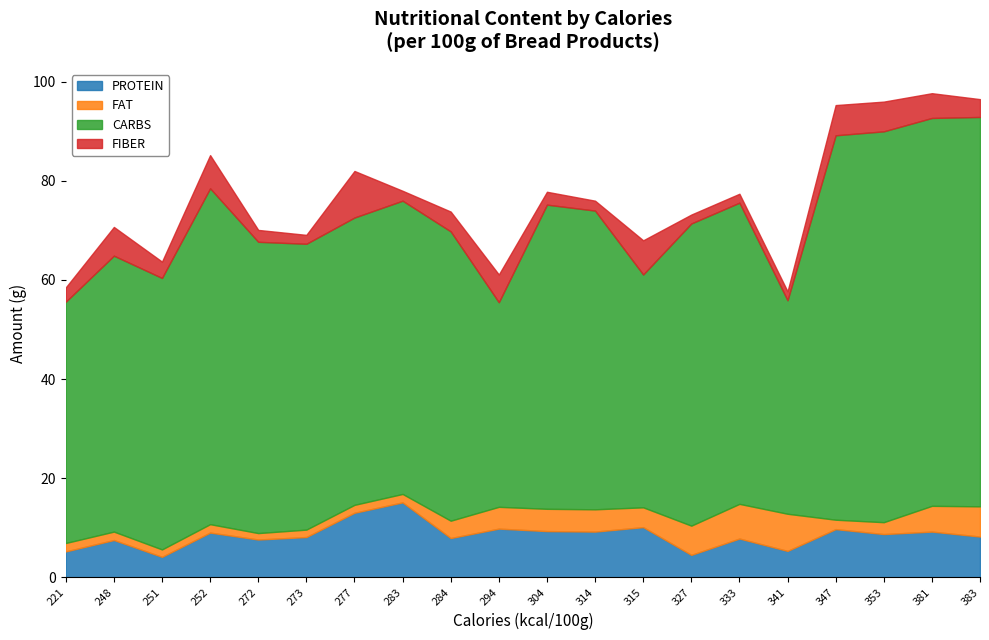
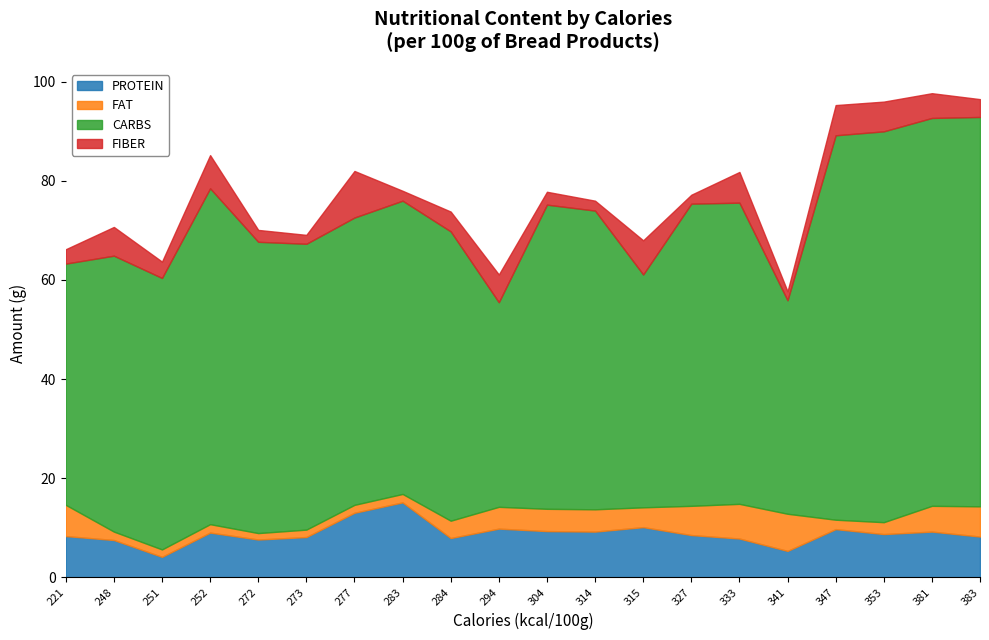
  {
    "PROTEIN": {
-     "221": 5,
+     "221": 8,
      "248": 8,
      "251": 4,
      "252": 9,
      "272": 8,
      "273": 8,
      "277": 13,
      "283": 15,
      "284": 8,
      "294": 10,
      "304": 9,
      "314": 9,
      "315": 10,
-     "327": 5,
+     "327": 9,
      "333": 8,
      "341": 5,
      "347": 10,
      "353": 9,
      "381": 9,
      "383": 8
    },
    "FAT": {
-     "221": 2,
+     "221": 6,
      "248": 2,
      "251": 2,
      "252": 2,
      "272": 1,
      "273": 2,
      "277": 2,
      "283": 2,
      "284": 4,
      "294": 4,
      "304": 5,
      "314": 5,
      "315": 4,
      "327": 6,
      "333": 7,
      "341": 8,
      "347": 2,
      "353": 2,
      "381": 5,
      "383": 6
    },
    "CARBS": {
      "221": 49,
      "248": 56,
      "251": 55,
      "252": 68,
      "272": 59,
      "273": 58,
      "277": 58,
      "283": 59,
      "284": 58,
      "294": 41,
      "304": 61,
      "314": 60,
      "315": 47,
      "327": 61,
      "333": 61,
      "341": 43,
      "347": 78,
      "353": 79,
      "381": 78,
      "383": 79
    },
    "FIBER": {
      "221": 3,
      "248": 6,
      "251": 3,
      "252": 7,
      "272": 2,
      "273": 2,
      "277": 9,
      "283": 2,
      "284": 4,
      "294": 6,
      "304": 3,
      "314": 2,
      "315": 7,
      "327": 2,
-     "333": 2,
+     "333": 6,
      "341": 2,
      "347": 6,
      "353": 6,
      "381": 5,
      "383": 4
    }
  }
